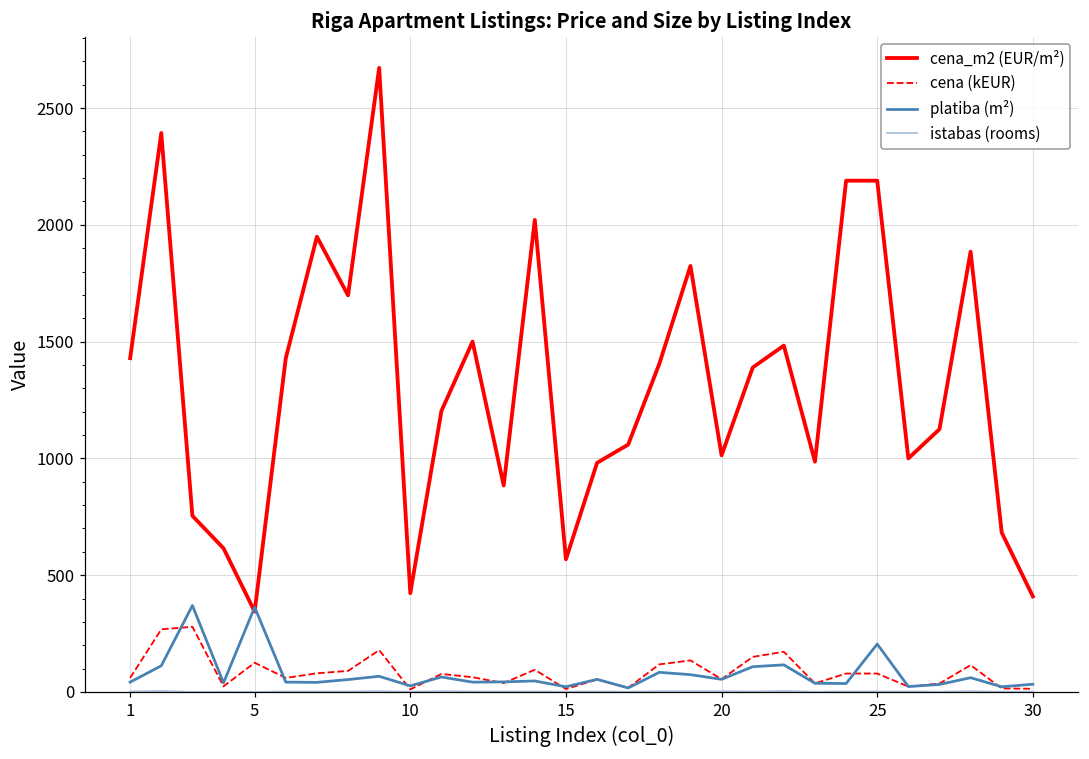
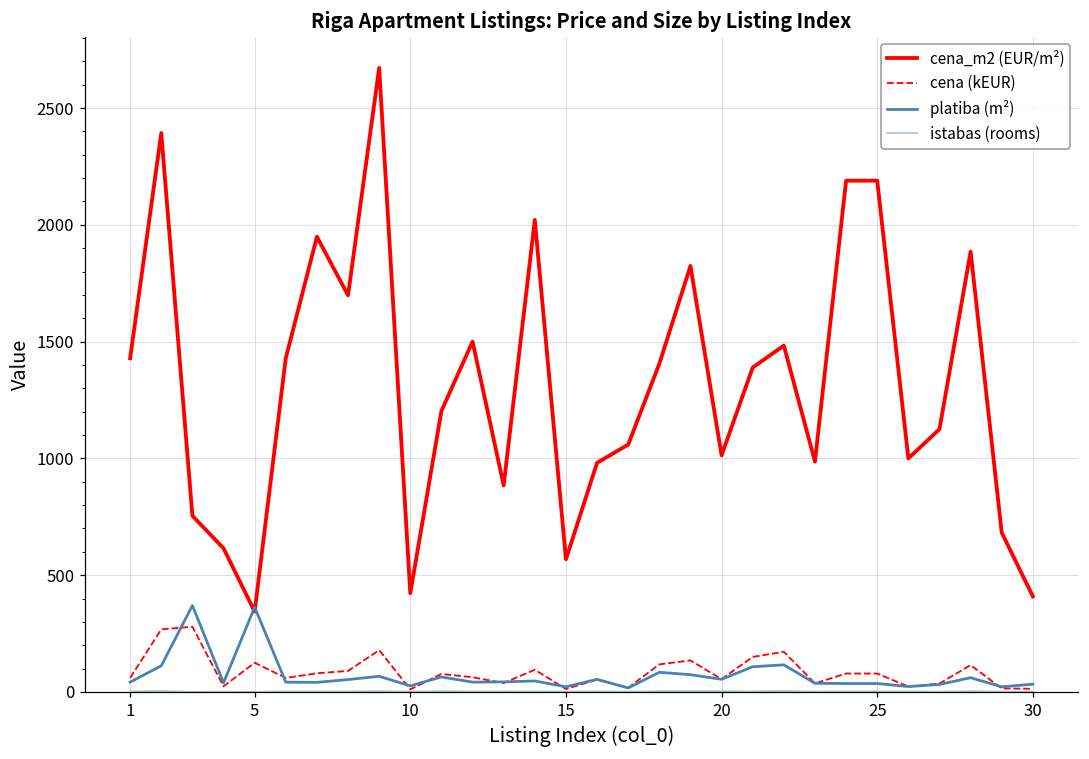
  {
    "platiba (m²)": {
      "1": 40,
      "5": 360,
      "10": 30,
-     "25": 210,
+     "25": 40,
      "30": 30
    },
    "istabas (rooms)": {
      "1": 0,
      "5": 0,
      "20": 0,
      "25": 0,
      "30": 0
    }
  }
